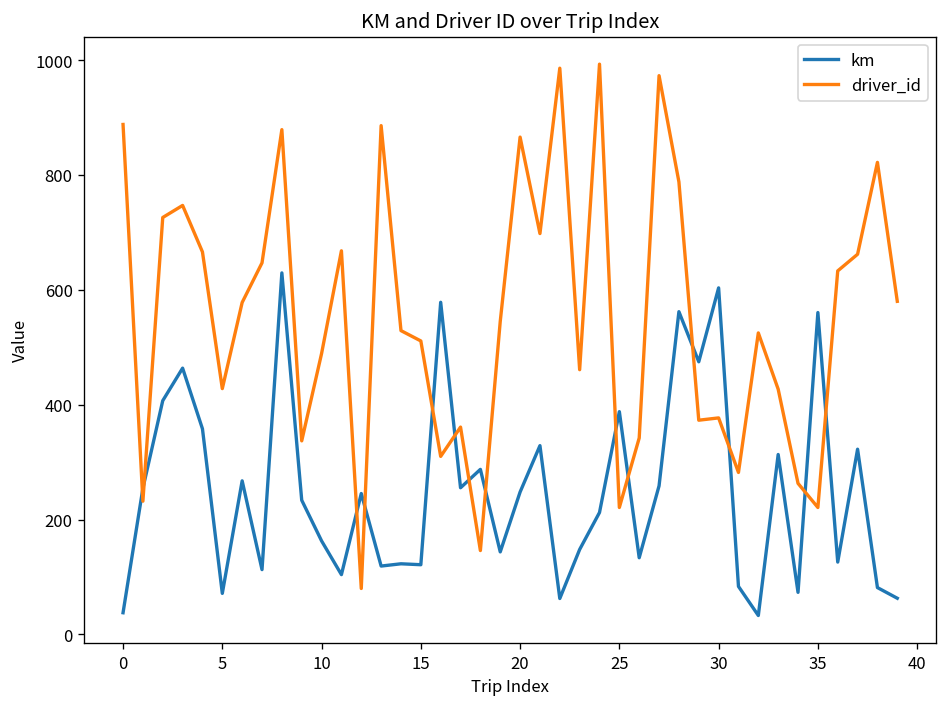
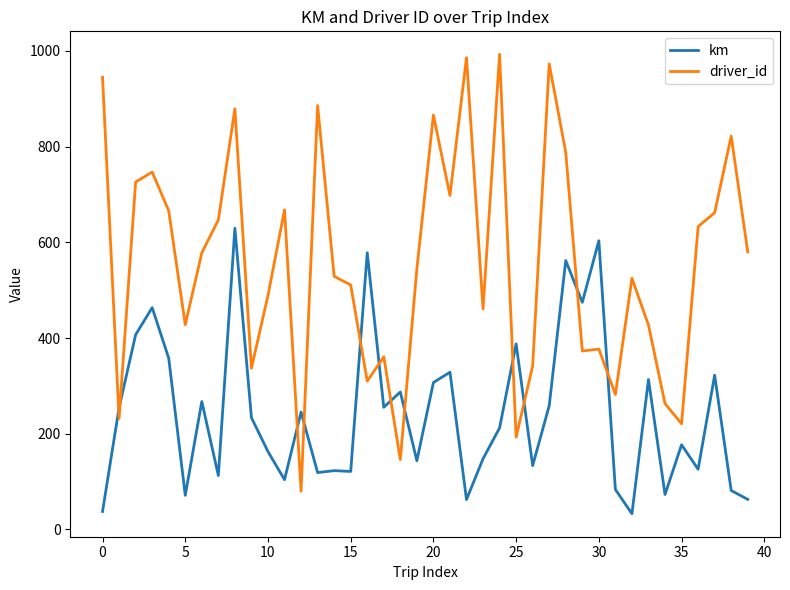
  {
    "km": {
      "0": 40,
      "5": 70,
      "10": 160,
      "15": 120,
-     "20": 250,
+     "20": 310,
      "25": 390,
      "30": 600,
-     "35": 560
+     "35": 180
    },
    "driver_id": {
-     "0": 890,
+     "0": 950,
      "5": 430,
      "10": 490,
      "15": 510,
      "20": 870,
-     "25": 220,
+     "25": 190,
      "30": 380,
      "35": 220
    }
  }
